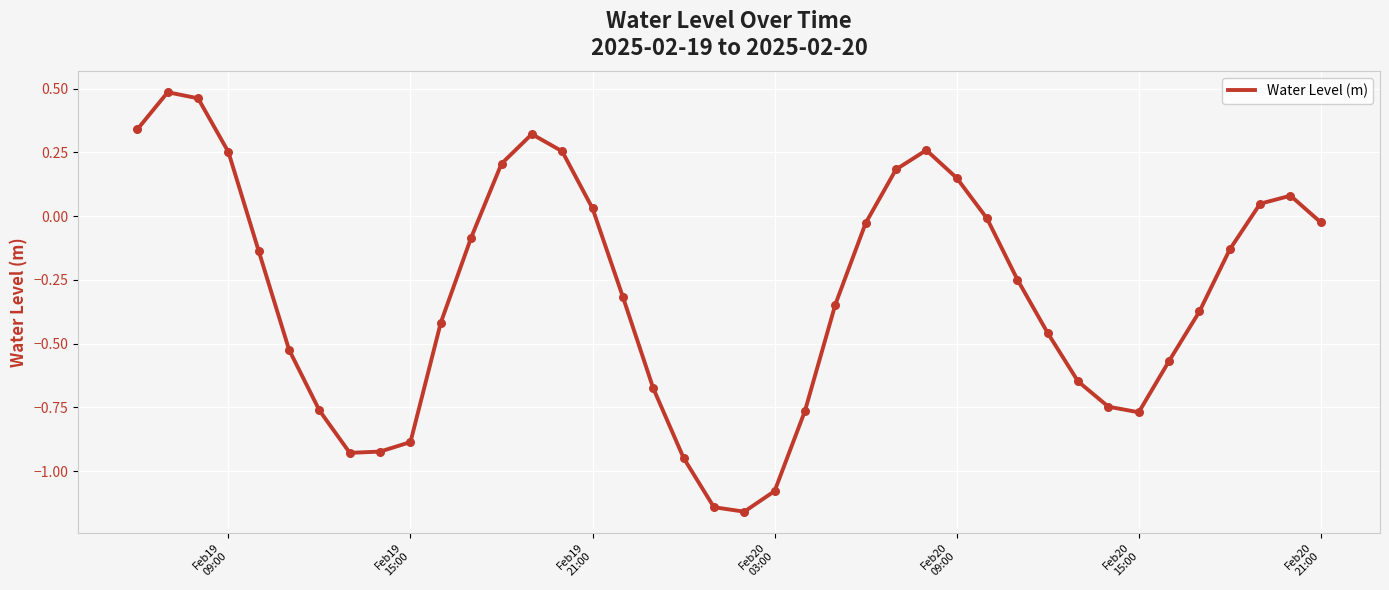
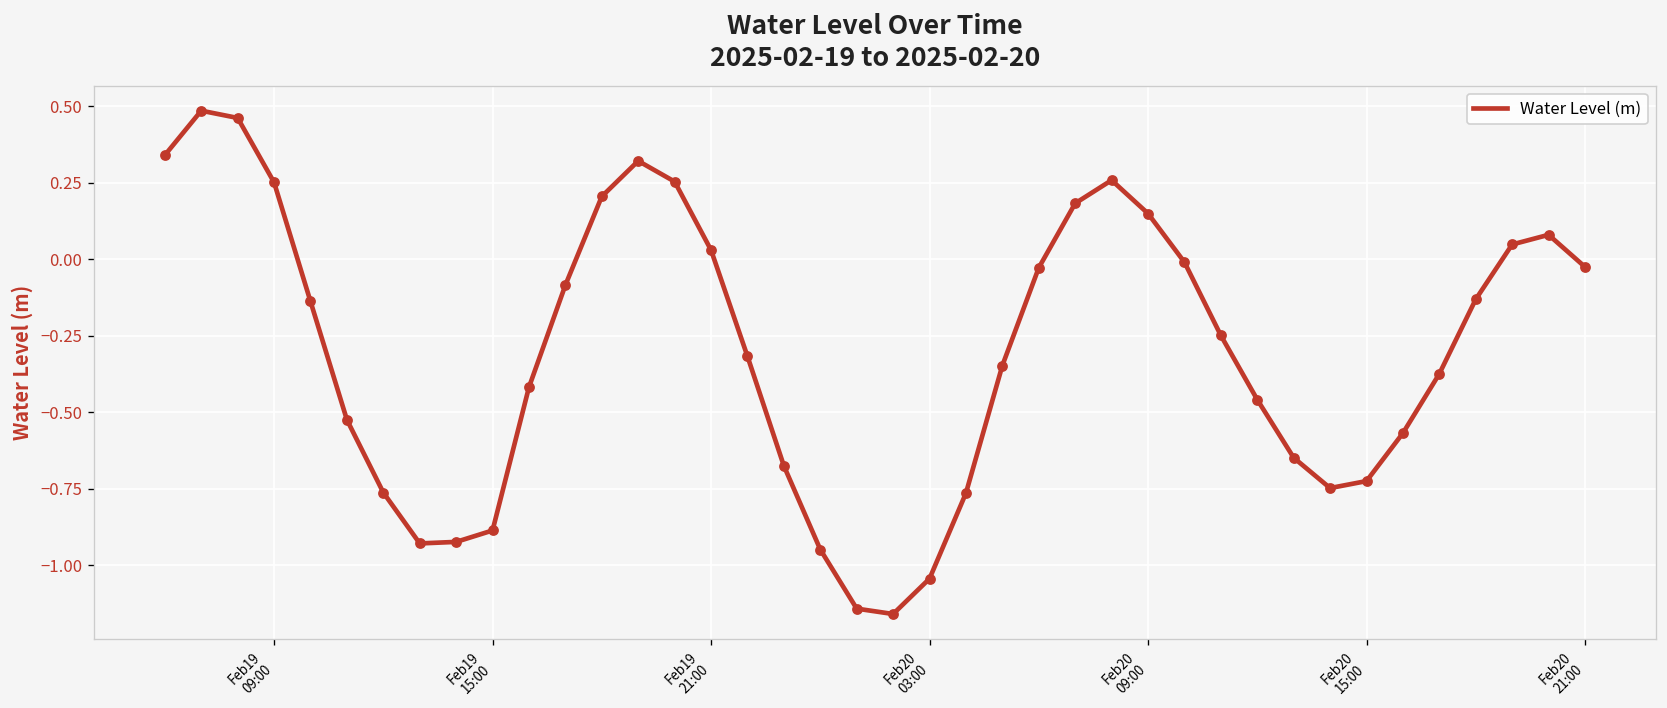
  {
    "Feb19 09:00": 0.25,
    "Feb19 15:00": -0.89,
    "Feb19 21:00": 0.03,
-   "Feb20 03:00": -1.08,
+   "Feb20 03:00": -1.04,
    "Feb20 09:00": 0.15,
-   "Feb20 15:00": -0.77,
+   "Feb20 15:00": -0.72,
    "Feb20 21:00": -0.02
  }
